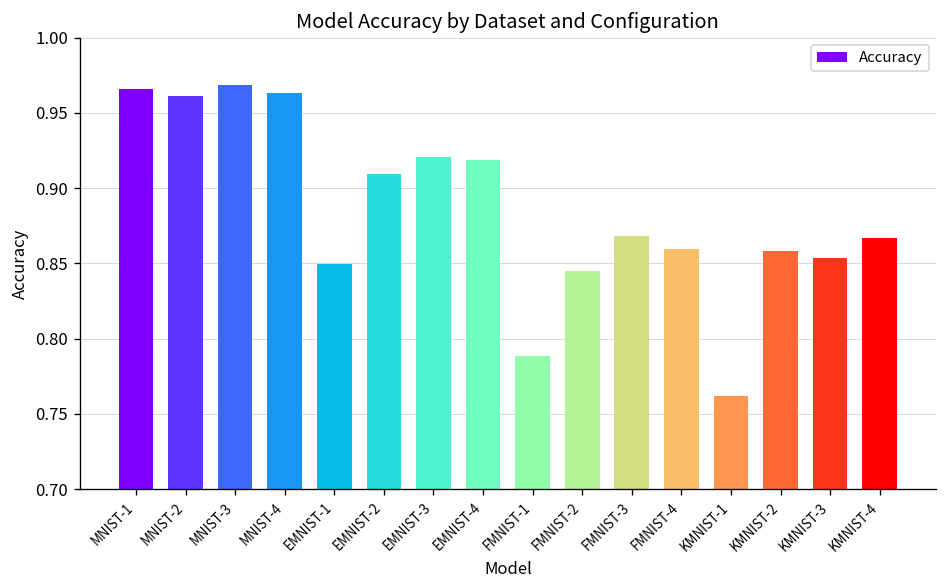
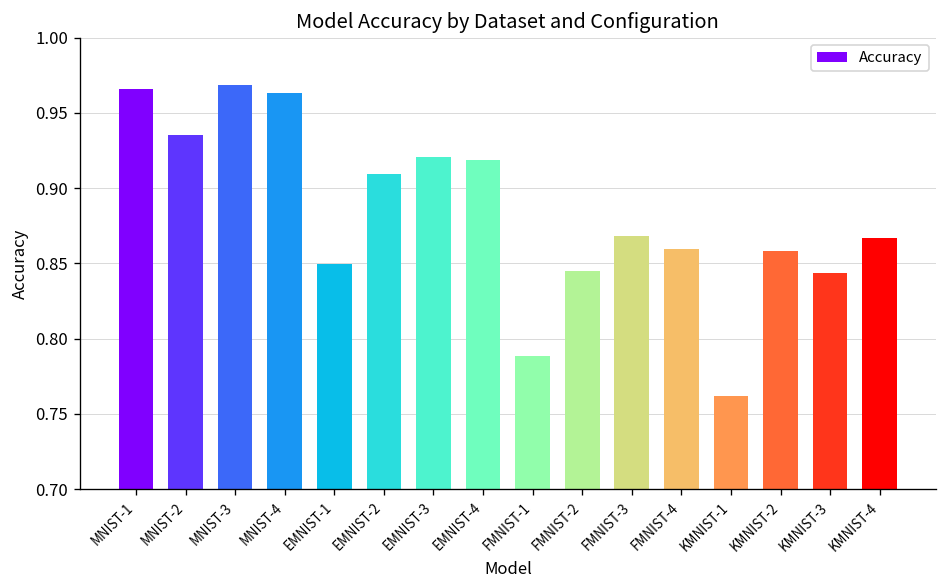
  {
    "MNIST-1": 0.966,
-   "MNIST-2": 0.961,
+   "MNIST-2": 0.935,
    "MNIST-3": 0.968,
    "MNIST-4": 0.963,
    "EMNIST-1": 0.850,
    "EMNIST-2": 0.910,
    "EMNIST-3": 0.921,
    "EMNIST-4": 0.919,
    "FMNIST-1": 0.788,
    "FMNIST-2": 0.845,
    "FMNIST-3": 0.868,
    "FMNIST-4": 0.860,
    "KMNIST-1": 0.762,
    "KMNIST-2": 0.858,
-   "KMNIST-3": 0.853,
+   "KMNIST-3": 0.844,
    "KMNIST-4": 0.867
  }
